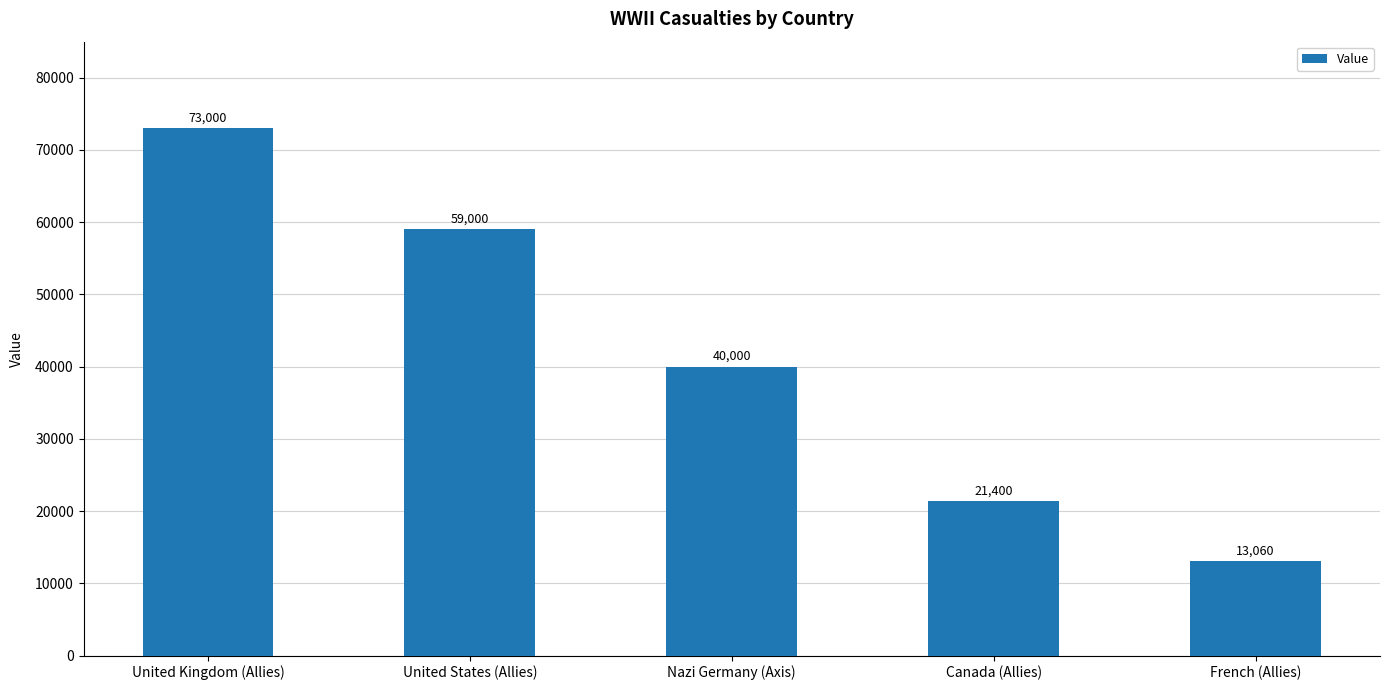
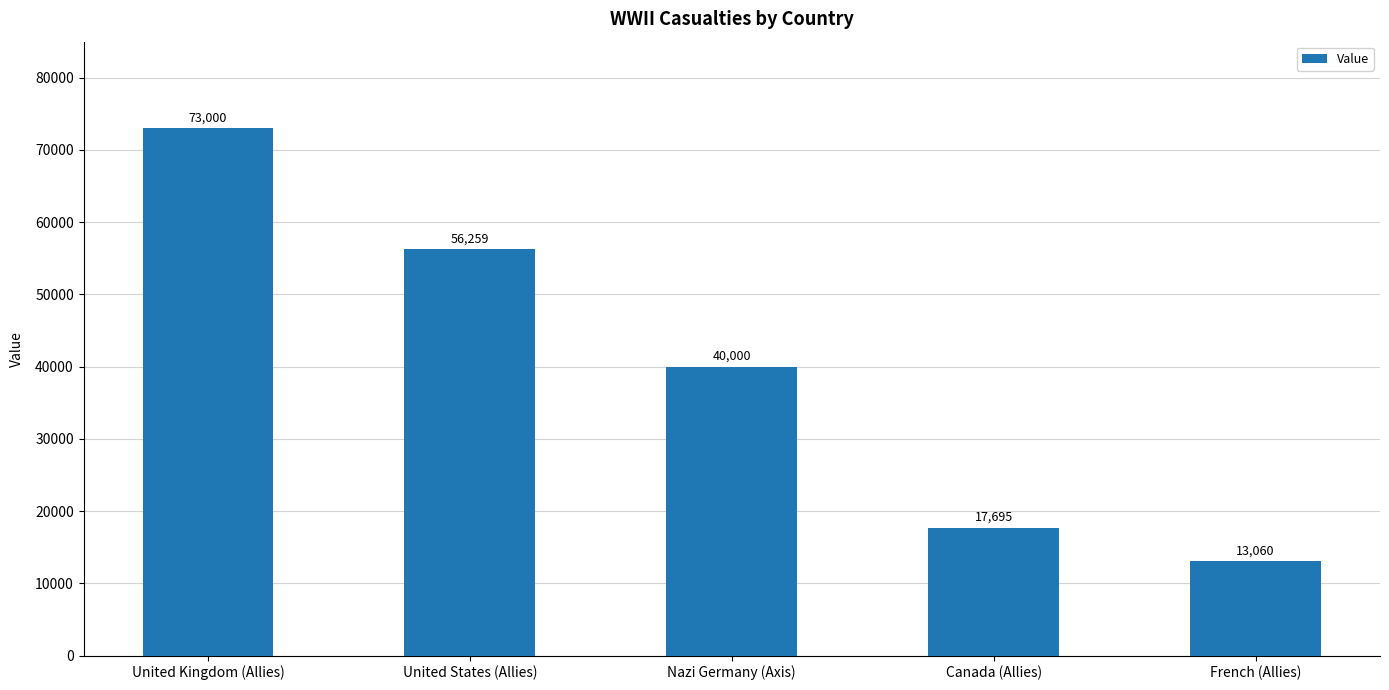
  {
    "United Kingdom (Allies)": "73,000",
-   "United States (Allies)": "59,000",
+   "United States (Allies)": "56,259",
    "Nazi Germany (Axis)": "40,000",
-   "Canada (Allies)": "21,400",
+   "Canada (Allies)": "17,695",
    "French (Allies)": "13,060"
  }
